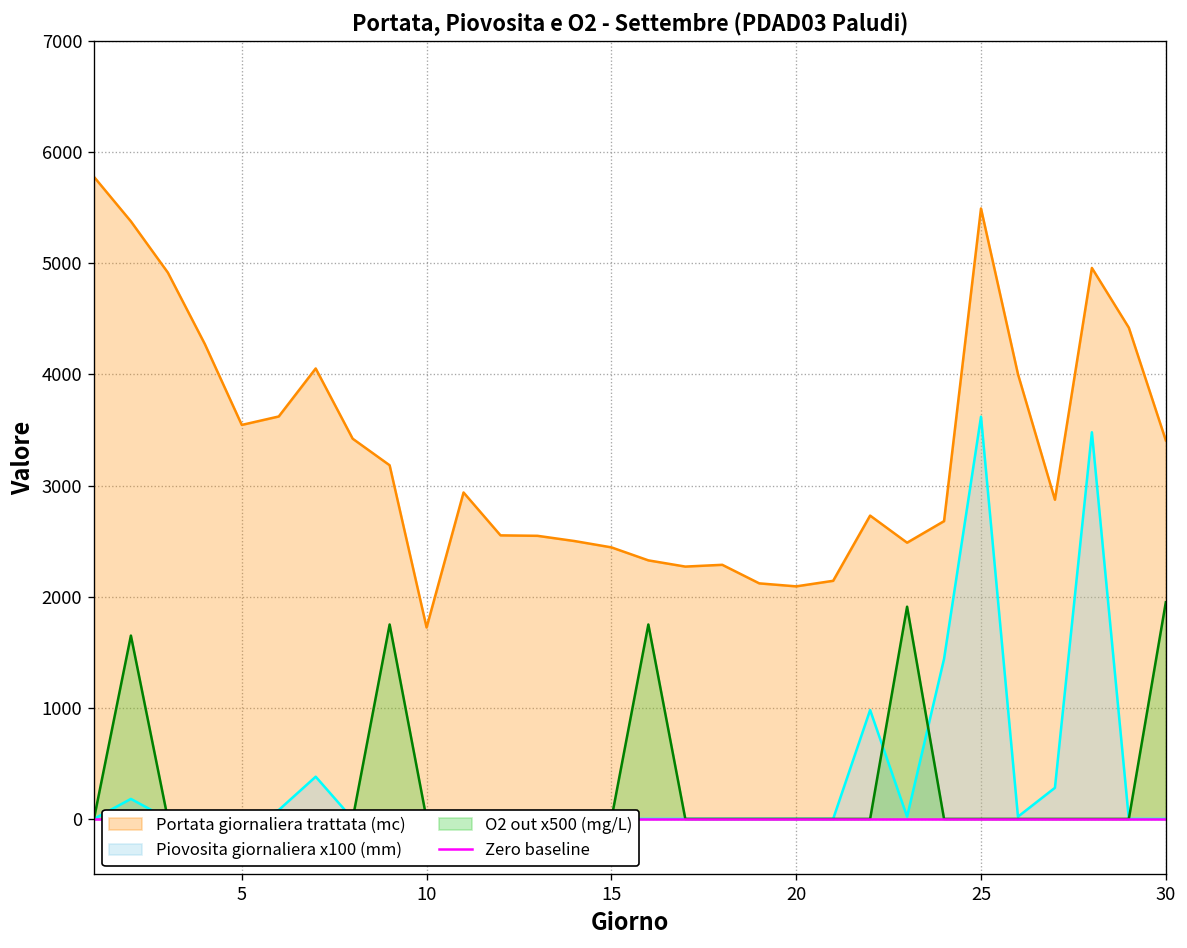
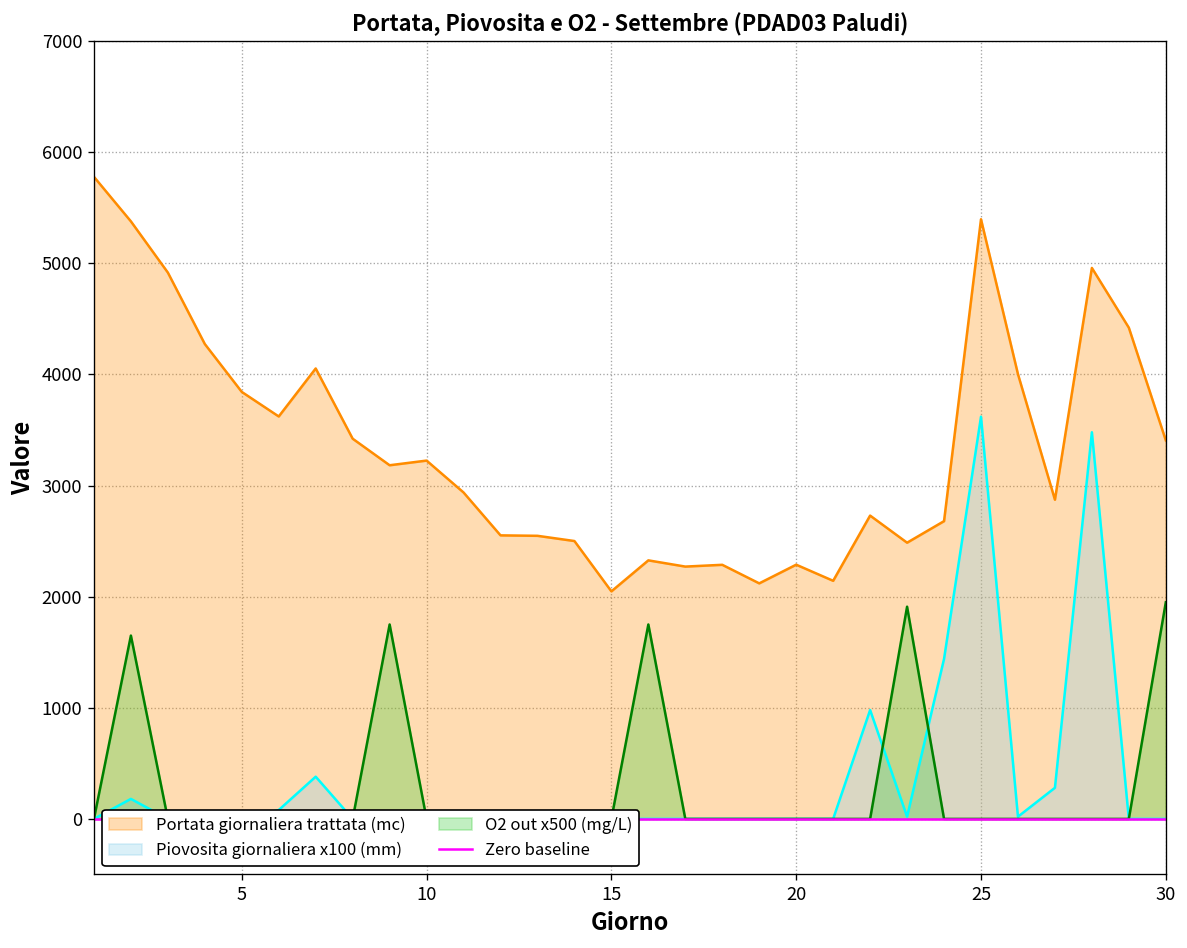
  {
    "Portata giornaliera trattata (mc)": {
-     "5": 3500,
-     "10": 1700,
-     "15": 2400,
-     "20": 2100,
-     "25": 5500,
+     "5": 3800,
+     "10": 3200,
+     "15": 2000,
+     "20": 2300,
+     "25": 5400,
      "30": 3400
    },
    "Piovosita giornaliera x100 (mm)": {
      "25": 3600,
      "30": 0
    },
    "O2 out x500 (mg/L)": {
      "25": 0,
      "30": 2000
    }
  }
